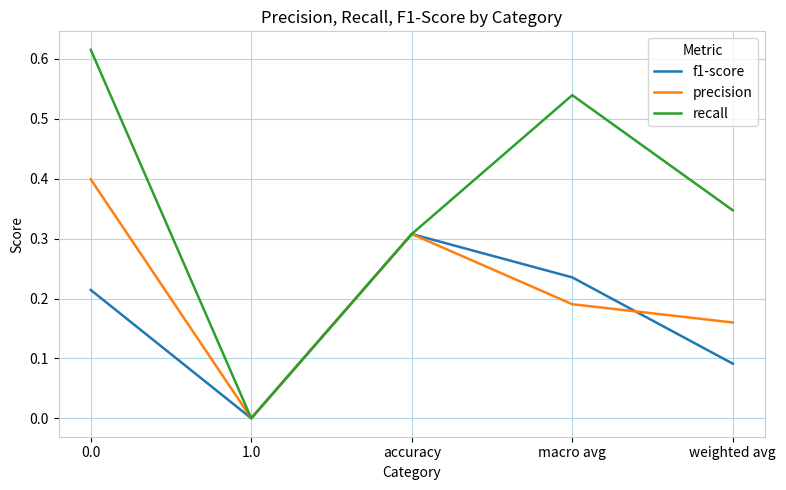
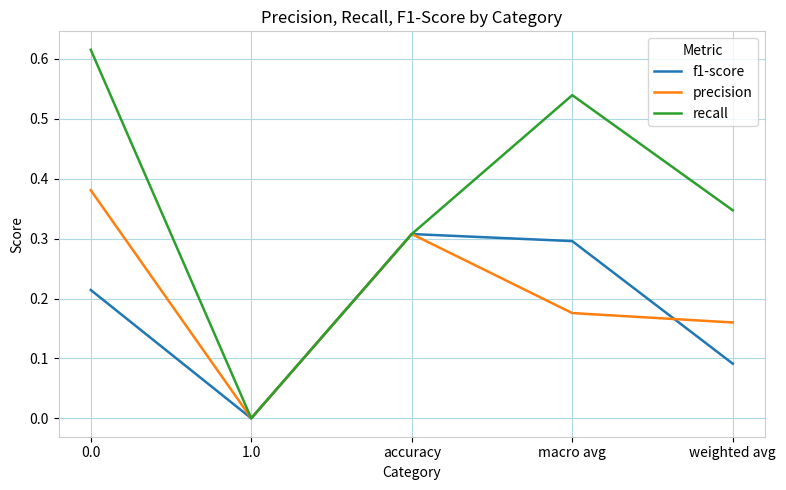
  {
    "f1-score": {
      "0.0": 0.21,
-     "macro avg": 0.24,
+     "macro avg": 0.30,
      "weighted avg": 0.09
    },
    "precision": {
-     "0.0": 0.40,
-     "macro avg": 0.19,
+     "0.0": 0.38,
+     "macro avg": 0.18,
      "weighted avg": 0.16
    },
    "recall": {
      "0.0": 0.62,
      "macro avg": 0.54,
      "weighted avg": 0.35
    }
  }
